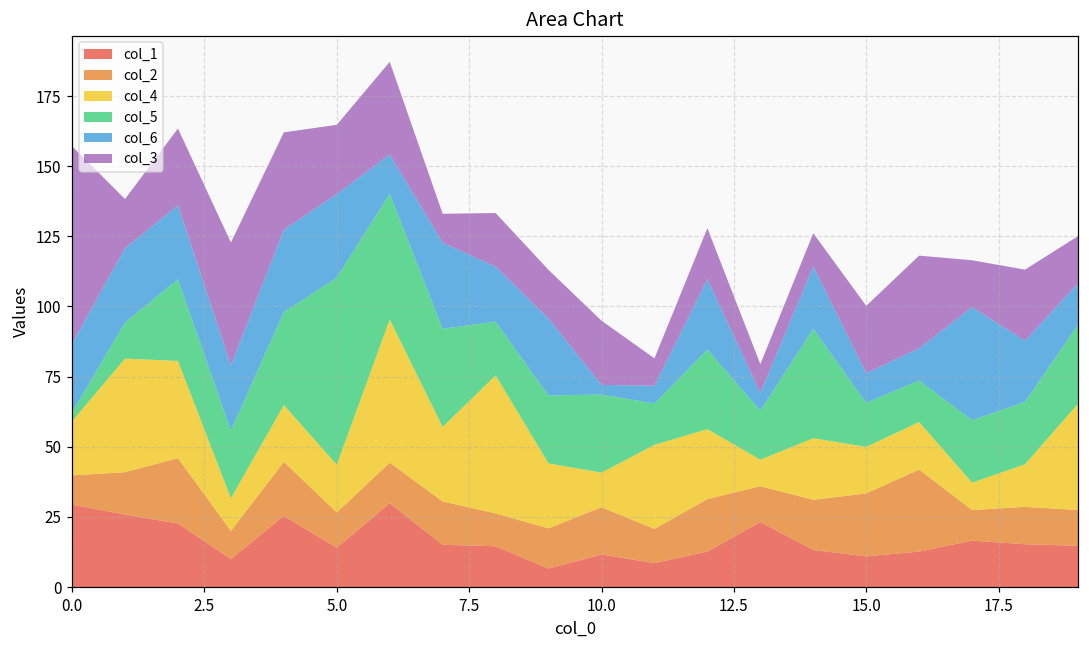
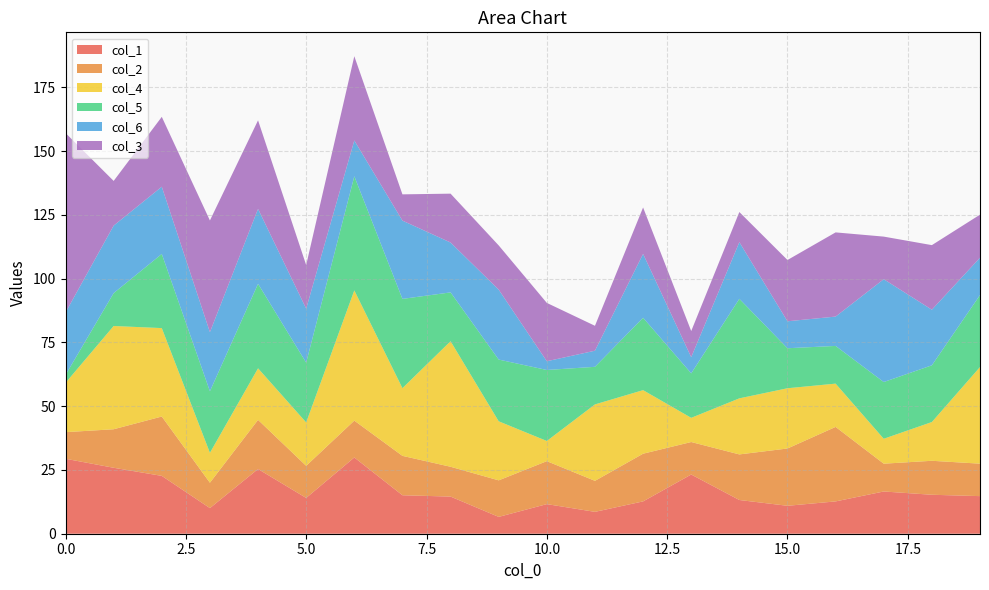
  {
    "col_4": {
      "0.0": 19,
      "5.0": 17,
-     "10.0": 12,
-     "15.0": 17
+     "10.0": 8,
+     "15.0": 24
    },
    "col_5": {
      "0.0": 3,
-     "5.0": 67,
+     "5.0": 23,
      "10.0": 28,
      "15.0": 16
    },
    "col_6": {
      "0.0": 24,
-     "5.0": 30,
+     "5.0": 21,
      "10.0": 3,
      "15.0": 11
    },
    "col_3": {
      "0.0": 70,
-     "5.0": 25,
+     "5.0": 17,
      "10.0": 23,
      "15.0": 24
    }
  }
